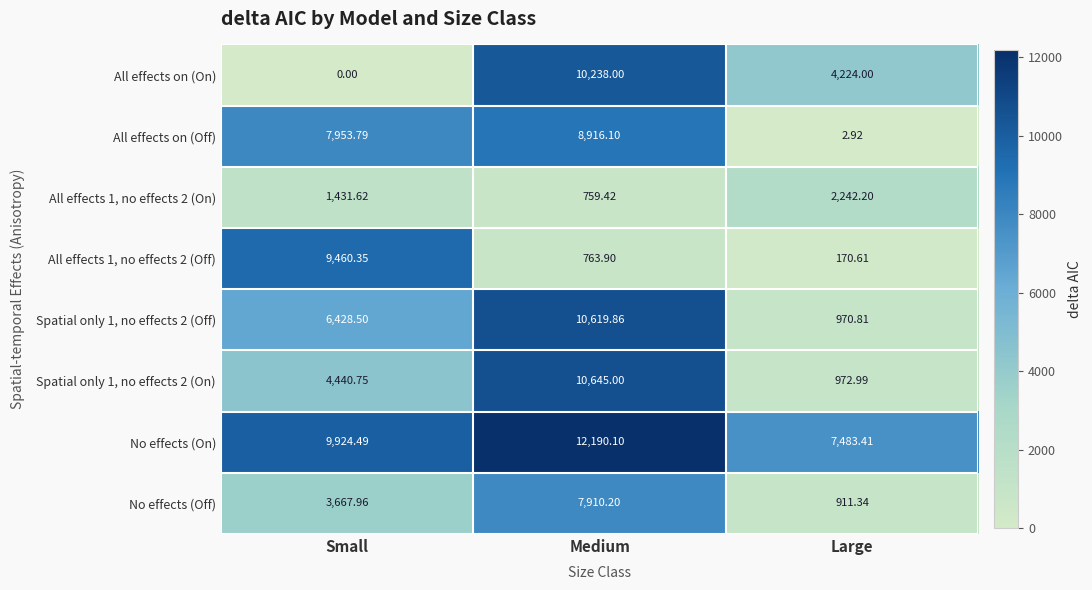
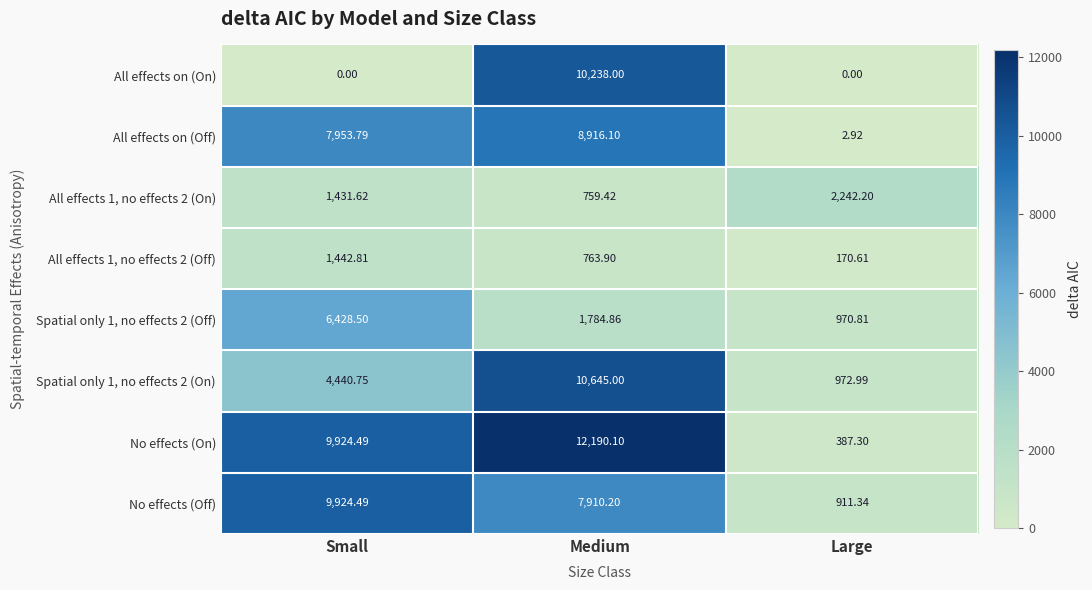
  {
    "All effects on (On)": {
      "Small": "0.00",
      "Medium": "10,238.00",
-     "Large": "4,224.00"
+     "Large": "0.00"
    },
    "All effects on (Off)": {
      "Small": "7,953.79",
      "Medium": "8,916.10",
      "Large": "2.92"
    },
    "All effects 1, no effects 2 (On)": {
      "Small": "1,431.62",
      "Medium": "759.42",
      "Large": "2,242.20"
    },
    "All effects 1, no effects 2 (Off)": {
-     "Small": "9,460.35",
+     "Small": "1,442.81",
      "Medium": "763.90",
      "Large": "170.61"
    },
    "Spatial only 1, no effects 2 (Off)": {
      "Small": "6,428.50",
-     "Medium": "10,619.86",
+     "Medium": "1,784.86",
      "Large": "970.81"
    },
    "Spatial only 1, no effects 2 (On)": {
      "Small": "4,440.75",
      "Medium": "10,645.00",
      "Large": "972.99"
    },
    "No effects (On)": {
      "Small": "9,924.49",
      "Medium": "12,190.10",
-     "Large": "7,483.41"
+     "Large": "387.30"
    },
    "No effects (Off)": {
-     "Small": "3,667.96",
+     "Small": "9,924.49",
      "Medium": "7,910.20",
      "Large": "911.34"
    }
  }
